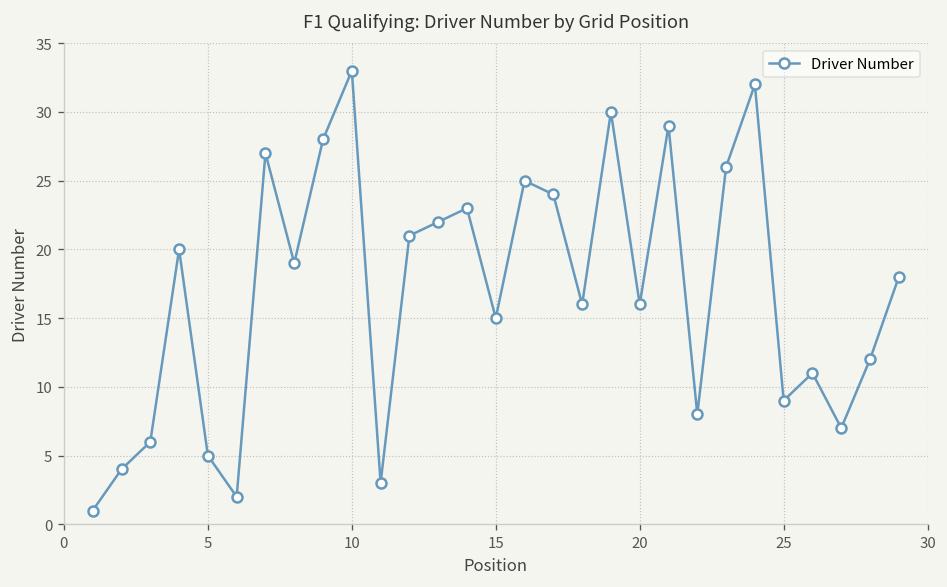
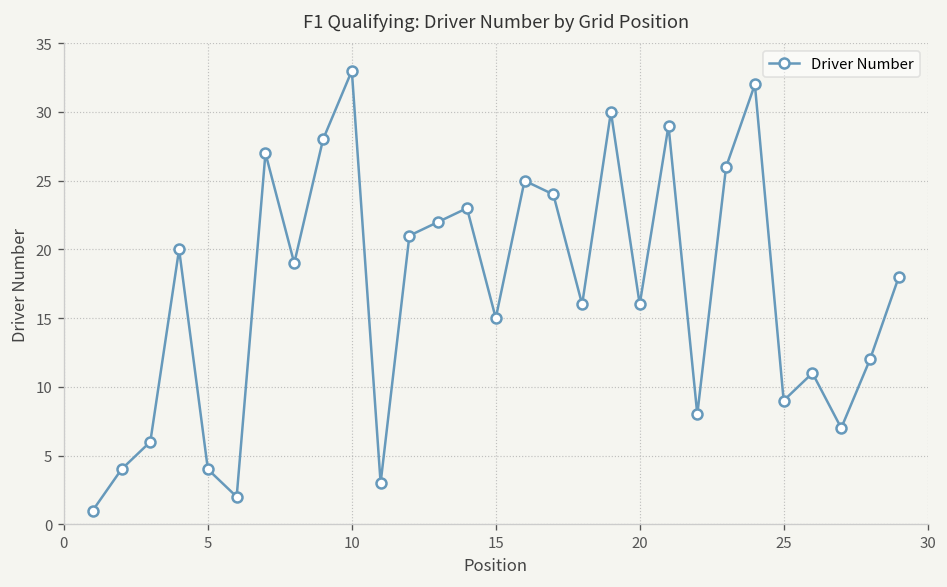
  {
-   "5": 5,
+   "5": 4,
    "10": 33,
    "15": 15,
    "20": 16,
    "25": 9
  }
